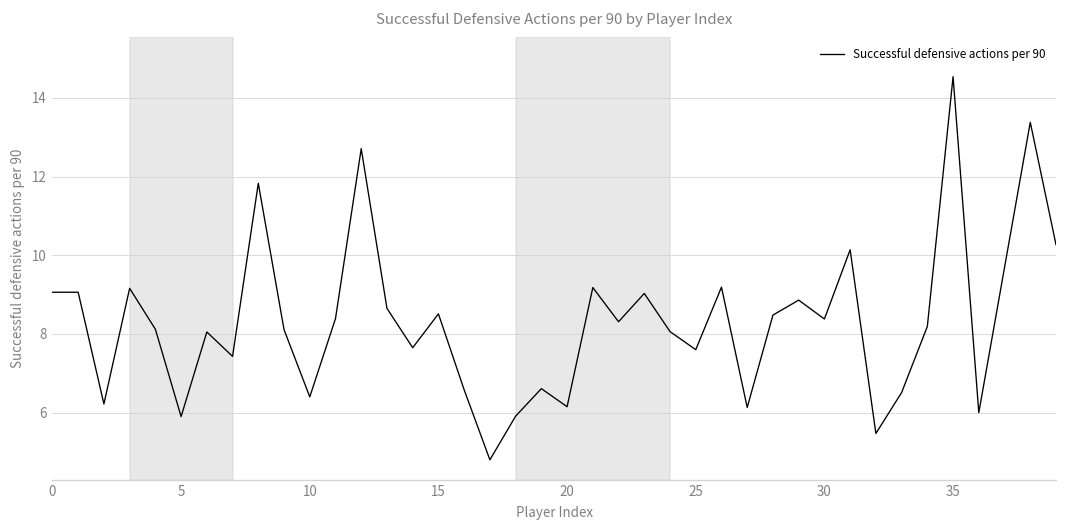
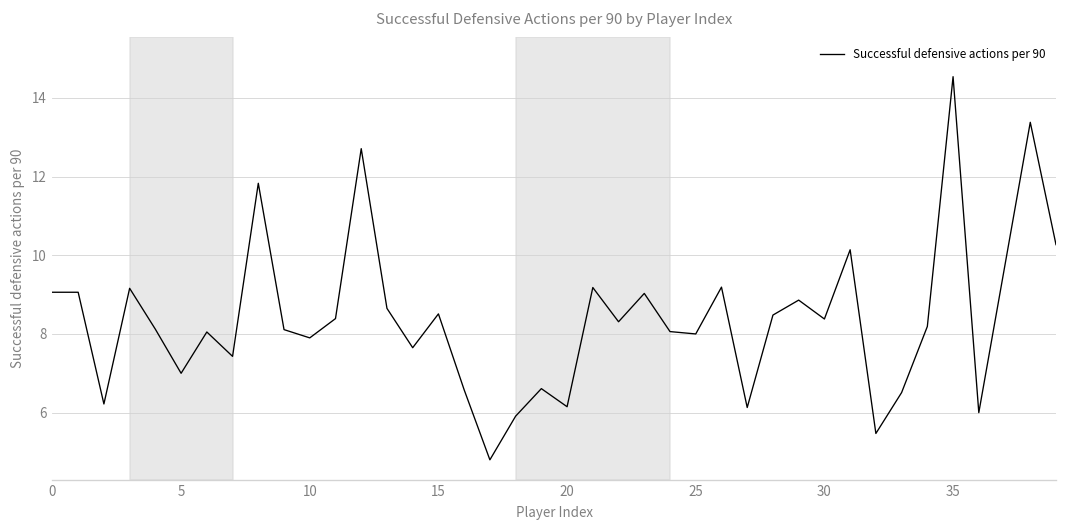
  {
    "0": 9.1,
-   "5": 5.9,
-   "10": 6.4,
+   "5": 7.0,
+   "10": 7.9,
    "15": 8.5,
    "20": 6.2,
-   "25": 7.6,
+   "25": 8.0,
    "30": 8.4,
    "35": 14.5
  }
